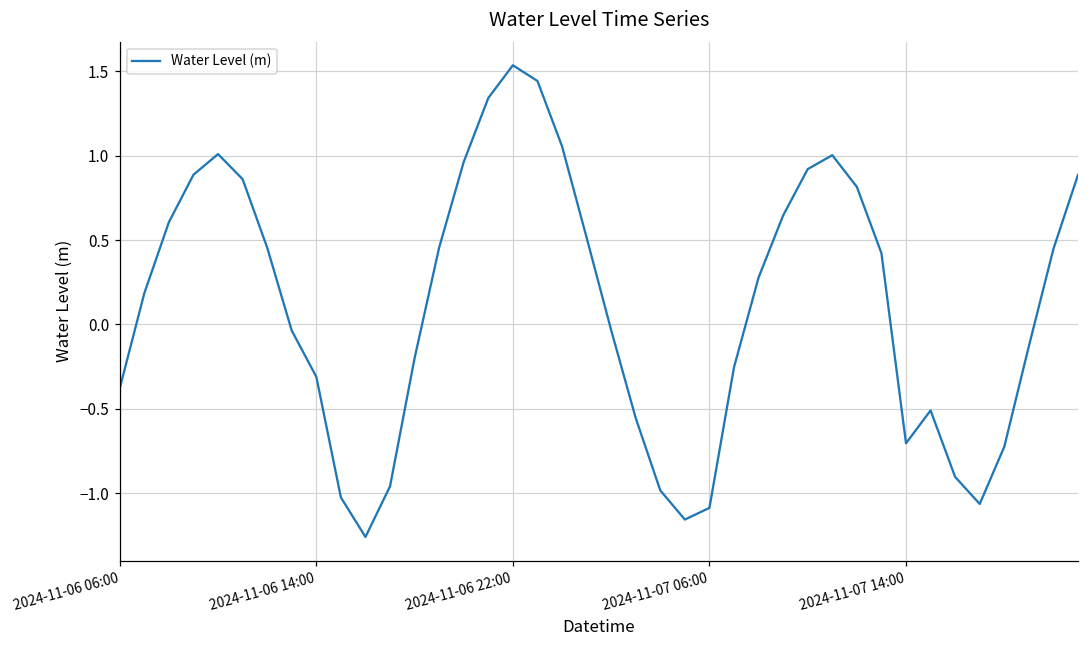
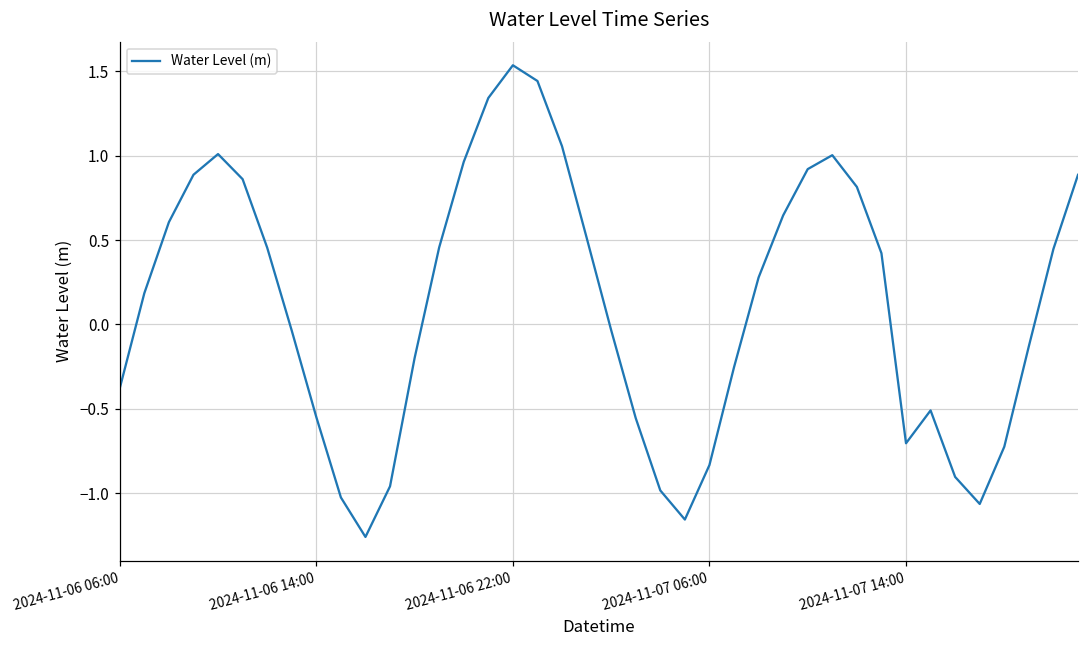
  {
    "2024-11-06 06:00": -0.38,
-   "2024-11-06 14:00": -0.31,
+   "2024-11-06 14:00": -0.55,
    "2024-11-06 22:00": 1.53,
-   "2024-11-07 06:00": -1.09,
+   "2024-11-07 06:00": -0.83,
    "2024-11-07 14:00": -0.70
  }
